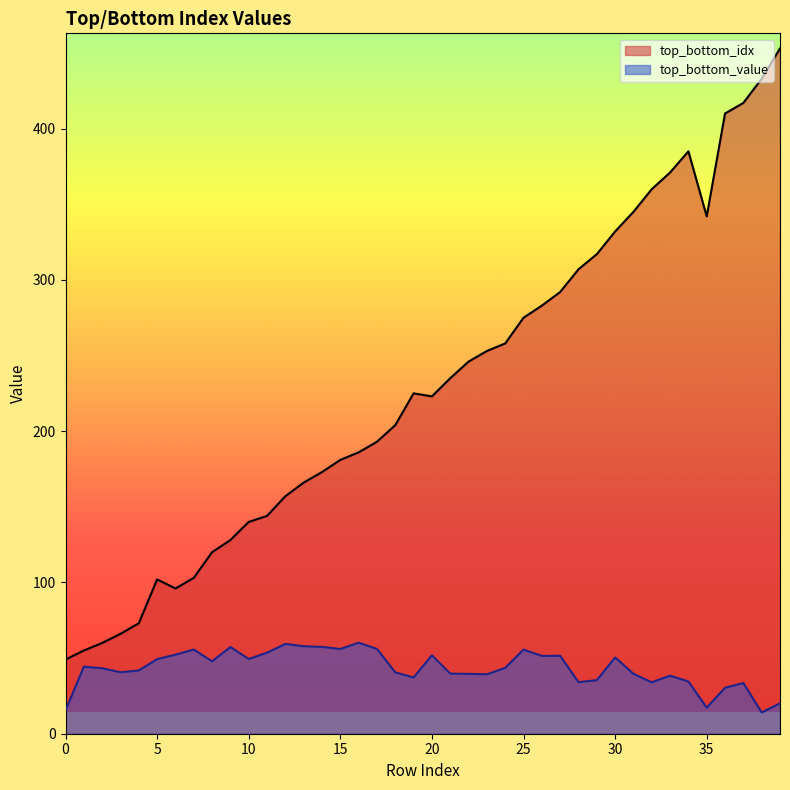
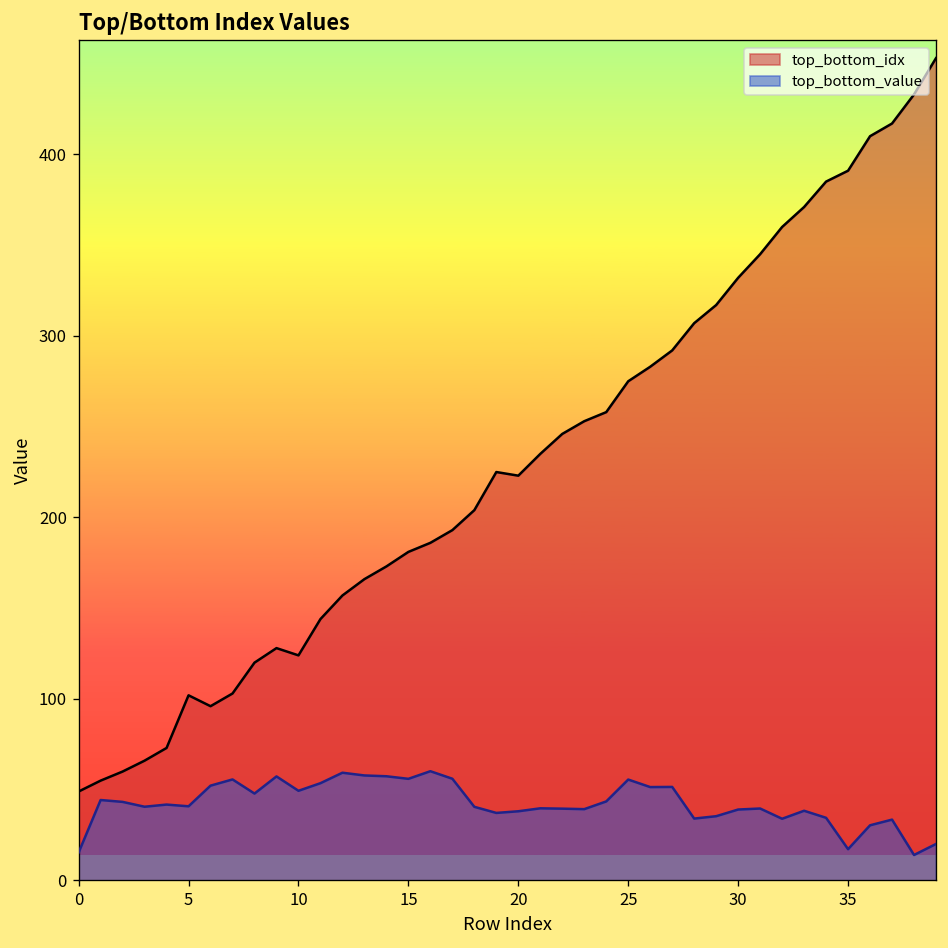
  {
    "top_bottom_idx": {
      "0": 49,
      "5": 102,
-     "10": 140,
+     "10": 124,
      "15": 181,
      "20": 223,
      "25": 275,
      "30": 332,
-     "35": 342
+     "35": 391
    },
    "top_bottom_value": {
      "0": 15,
-     "5": 49,
+     "5": 41,
      "10": 49,
      "15": 56,
-     "20": 52,
+     "20": 38,
      "25": 56,
-     "30": 50,
+     "30": 39,
      "35": 17
    }
  }
